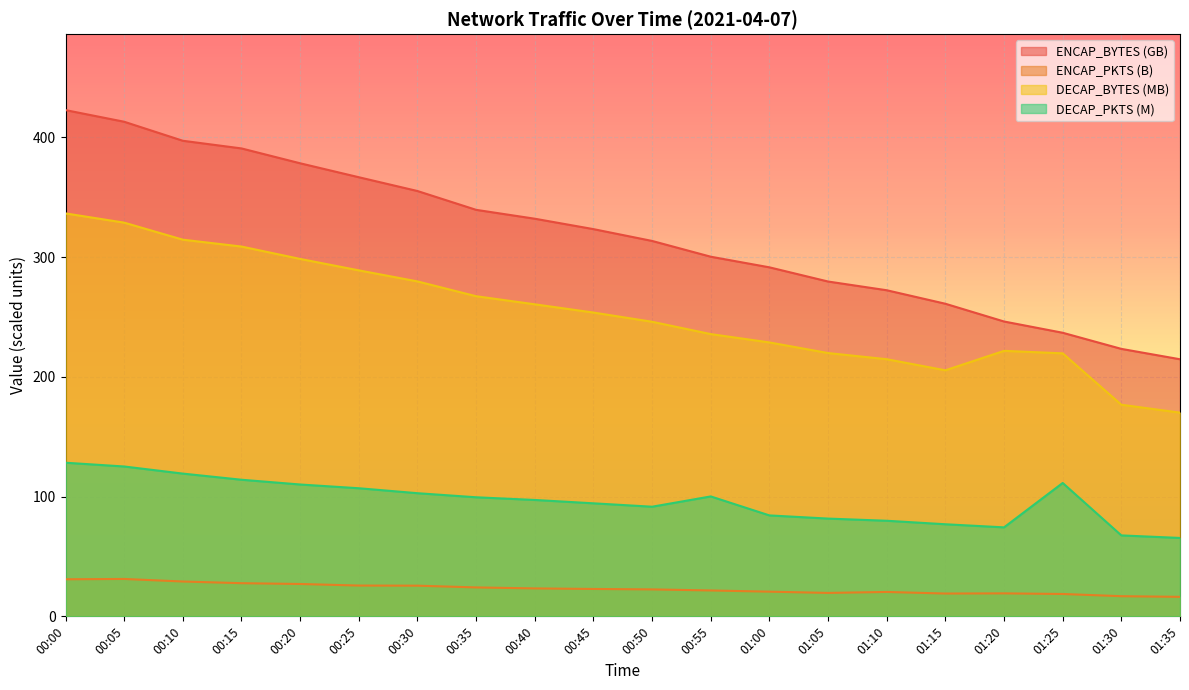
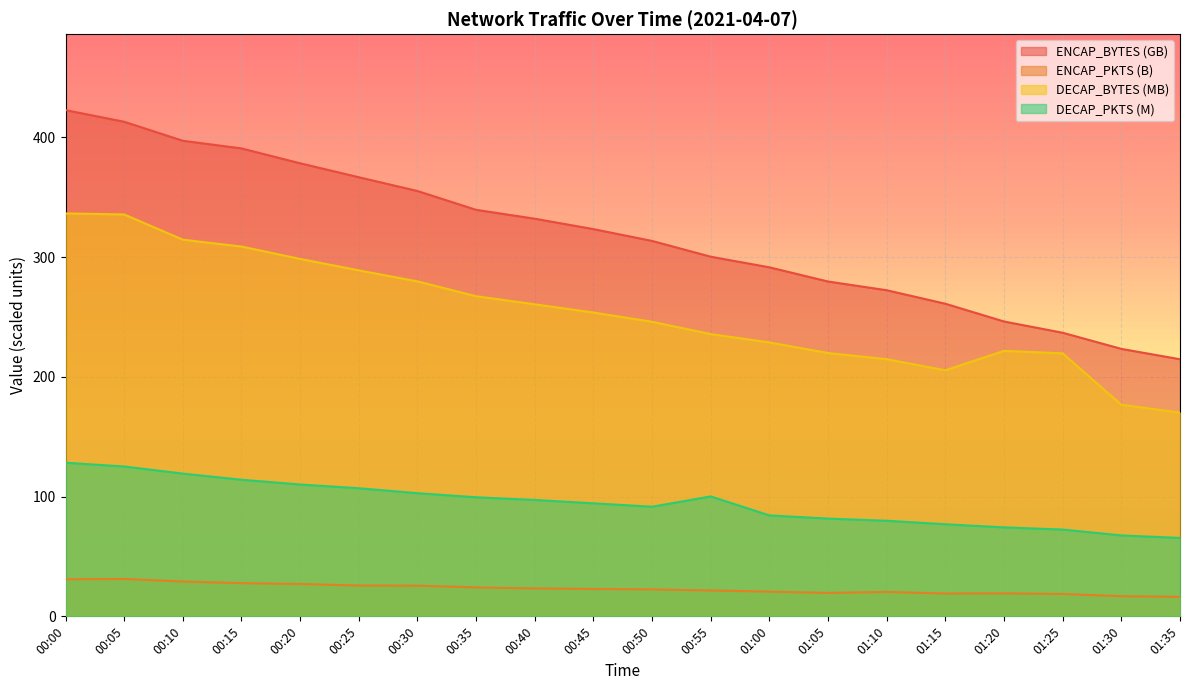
  {
    "DECAP_BYTES (MB)": {
      "00:00": 336,
-     "00:05": 329,
+     "00:05": 336,
      "00:10": 314,
      "00:15": 309,
      "00:20": 298,
      "00:25": 289,
      "00:30": 280,
      "00:35": 267,
      "00:40": 261,
      "00:45": 254,
      "00:50": 246,
      "00:55": 236,
      "01:00": 229,
      "01:05": 220,
      "01:10": 215,
      "01:15": 205,
      "01:20": 222,
      "01:25": 220,
      "01:30": 177,
      "01:35": 170
    },
    "DECAP_PKTS (M)": {
      "00:00": 128,
      "00:05": 125,
      "00:10": 119,
      "00:15": 114,
      "00:20": 110,
      "00:25": 107,
      "00:30": 103,
      "00:35": 99,
      "00:40": 97,
      "00:45": 94,
      "00:50": 92,
      "00:55": 100,
      "01:00": 84,
      "01:05": 82,
      "01:10": 80,
      "01:15": 77,
      "01:20": 74,
-     "01:25": 111,
+     "01:25": 72,
      "01:30": 68,
      "01:35": 65
    }
  }
